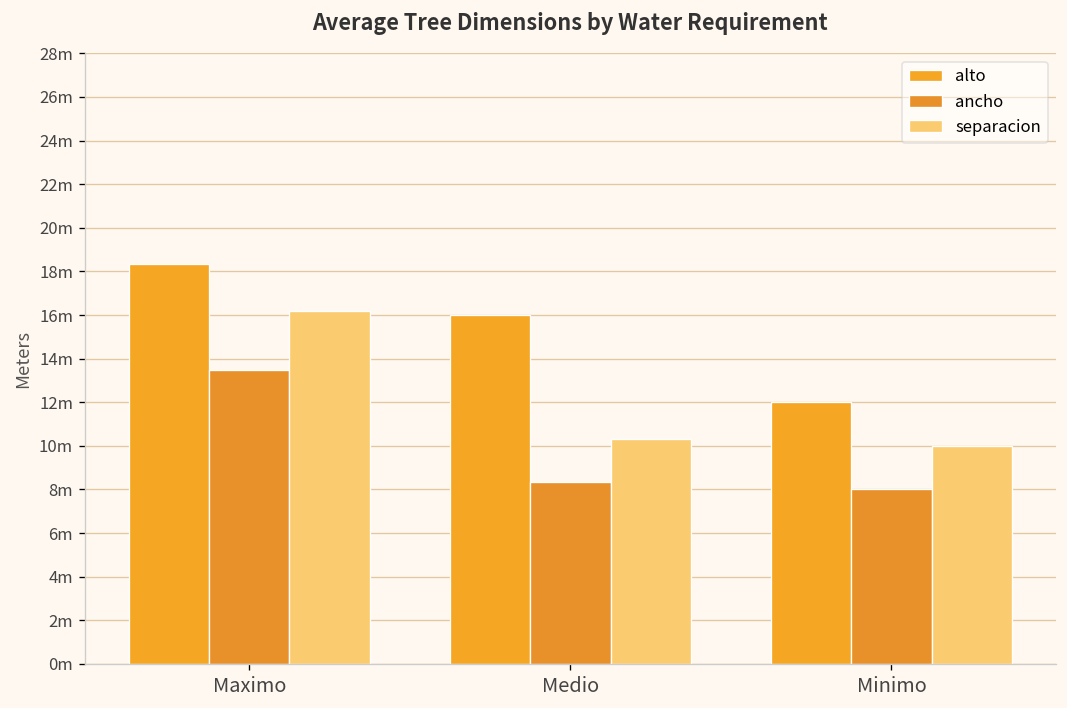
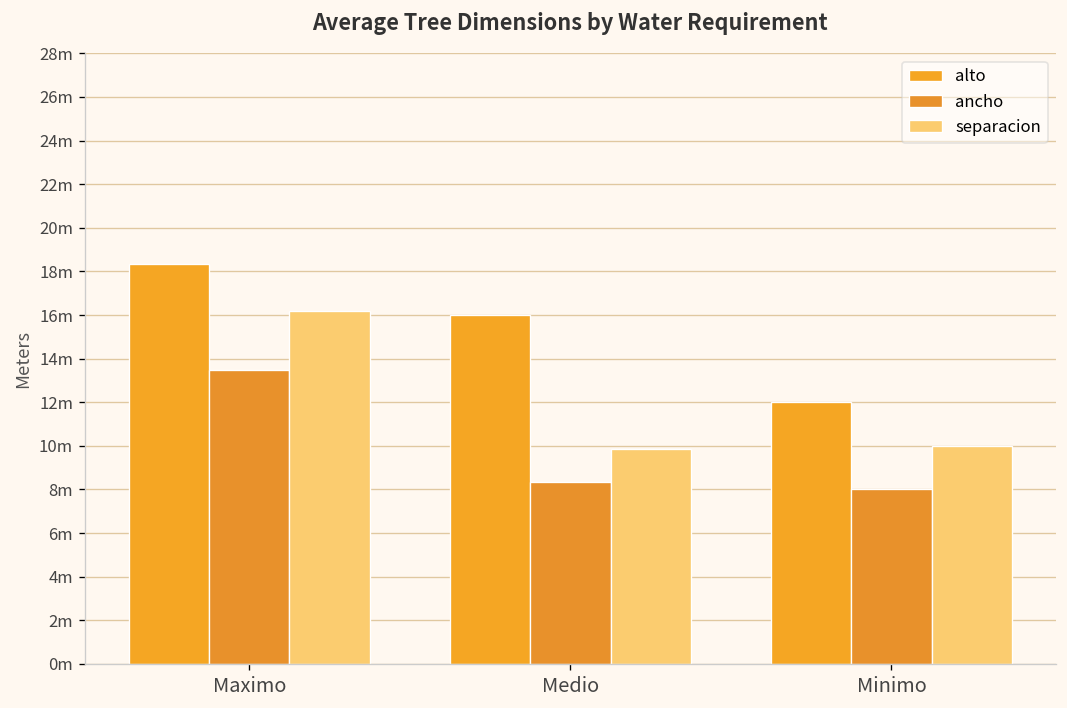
  {
    "separacion": {
      "Maximo": "16.2m",
-     "Medio": "10.3m",
+     "Medio": "9.8m",
      "Minimo": "10.0m"
    }
  }
